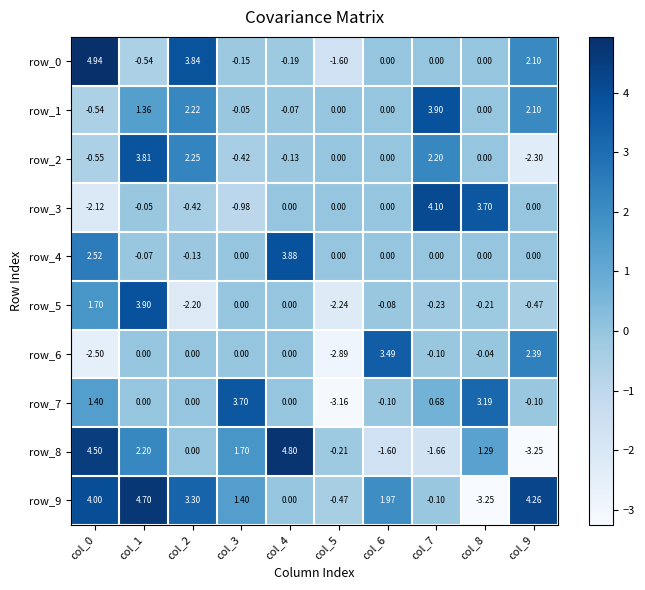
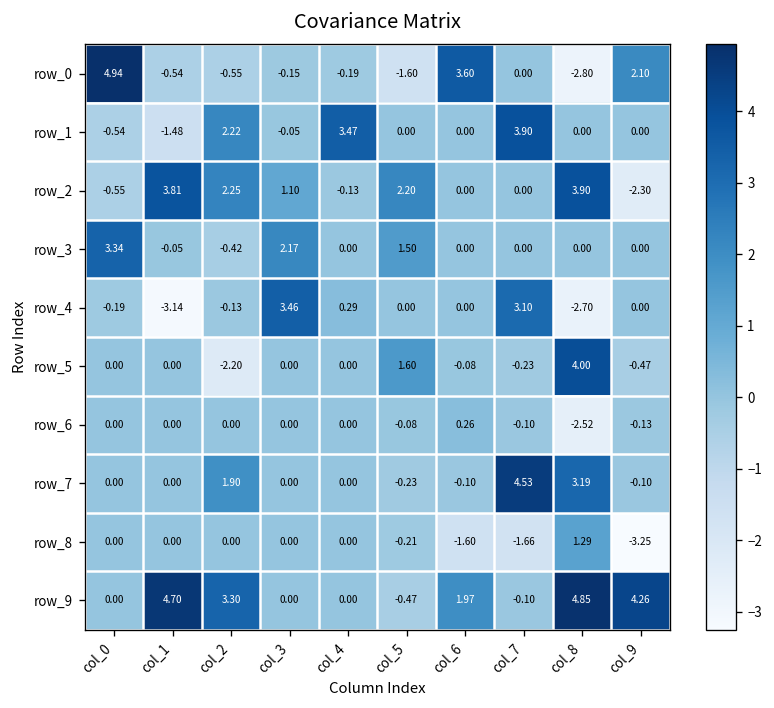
  {
    "row_0": {
      "col_0": 4.94,
      "col_1": -0.54,
-     "col_2": 3.84,
+     "col_2": -0.55,
      "col_3": -0.15,
      "col_4": -0.19,
      "col_5": -1.60,
-     "col_6": 0.00,
+     "col_6": 3.60,
      "col_7": 0.00,
-     "col_8": 0.00,
+     "col_8": -2.80,
      "col_9": 2.10
    },
    "row_1": {
      "col_0": -0.54,
-     "col_1": 1.36,
+     "col_1": -1.48,
      "col_2": 2.22,
      "col_3": -0.05,
-     "col_4": -0.07,
+     "col_4": 3.47,
      "col_5": 0.00,
      "col_6": 0.00,
      "col_7": 3.90,
      "col_8": 0.00,
-     "col_9": 2.10
+     "col_9": 0.00
    },
    "row_2": {
      "col_0": -0.55,
      "col_1": 3.81,
      "col_2": 2.25,
-     "col_3": -0.42,
+     "col_3": 1.10,
      "col_4": -0.13,
-     "col_5": 0.00,
+     "col_5": 2.20,
      "col_6": 0.00,
-     "col_7": 2.20,
-     "col_8": 0.00,
+     "col_7": 0.00,
+     "col_8": 3.90,
      "col_9": -2.30
    },
    "row_3": {
-     "col_0": -2.12,
+     "col_0": 3.34,
      "col_1": -0.05,
      "col_2": -0.42,
-     "col_3": -0.98,
+     "col_3": 2.17,
      "col_4": 0.00,
-     "col_5": 0.00,
+     "col_5": 1.50,
      "col_6": 0.00,
-     "col_7": 4.10,
-     "col_8": 3.70,
+     "col_7": 0.00,
+     "col_8": 0.00,
      "col_9": 0.00
    },
    "row_4": {
-     "col_0": 2.52,
-     "col_1": -0.07,
+     "col_0": -0.19,
+     "col_1": -3.14,
      "col_2": -0.13,
-     "col_3": 0.00,
-     "col_4": 3.88,
+     "col_3": 3.46,
+     "col_4": 0.29,
      "col_5": 0.00,
      "col_6": 0.00,
-     "col_7": 0.00,
-     "col_8": 0.00,
+     "col_7": 3.10,
+     "col_8": -2.70,
      "col_9": 0.00
    },
    "row_5": {
-     "col_0": 1.70,
-     "col_1": 3.90,
+     "col_0": 0.00,
+     "col_1": 0.00,
      "col_2": -2.20,
      "col_3": 0.00,
      "col_4": 0.00,
-     "col_5": -2.24,
+     "col_5": 1.60,
      "col_6": -0.08,
      "col_7": -0.23,
-     "col_8": -0.21,
+     "col_8": 4.00,
      "col_9": -0.47
    },
    "row_6": {
-     "col_0": -2.50,
+     "col_0": 0.00,
      "col_1": 0.00,
      "col_2": 0.00,
      "col_3": 0.00,
      "col_4": 0.00,
-     "col_5": -2.89,
-     "col_6": 3.49,
+     "col_5": -0.08,
+     "col_6": 0.26,
      "col_7": -0.10,
-     "col_8": -0.04,
-     "col_9": 2.39
+     "col_8": -2.52,
+     "col_9": -0.13
    },
    "row_7": {
-     "col_0": 1.40,
+     "col_0": 0.00,
      "col_1": 0.00,
-     "col_2": 0.00,
-     "col_3": 3.70,
+     "col_2": 1.90,
+     "col_3": 0.00,
      "col_4": 0.00,
-     "col_5": -3.16,
+     "col_5": -0.23,
      "col_6": -0.10,
-     "col_7": 0.68,
+     "col_7": 4.53,
      "col_8": 3.19,
      "col_9": -0.10
    },
    "row_8": {
-     "col_0": 4.50,
-     "col_1": 2.20,
+     "col_0": 0.00,
+     "col_1": 0.00,
      "col_2": 0.00,
-     "col_3": 1.70,
-     "col_4": 4.80,
+     "col_3": 0.00,
+     "col_4": 0.00,
      "col_5": -0.21,
      "col_6": -1.60,
      "col_7": -1.66,
      "col_8": 1.29,
      "col_9": -3.25
    },
    "row_9": {
-     "col_0": 4.00,
+     "col_0": 0.00,
      "col_1": 4.70,
      "col_2": 3.30,
-     "col_3": 1.40,
+     "col_3": 0.00,
      "col_4": 0.00,
      "col_5": -0.47,
      "col_6": 1.97,
      "col_7": -0.10,
-     "col_8": -3.25,
+     "col_8": 4.85,
      "col_9": 4.26
    }
  }
